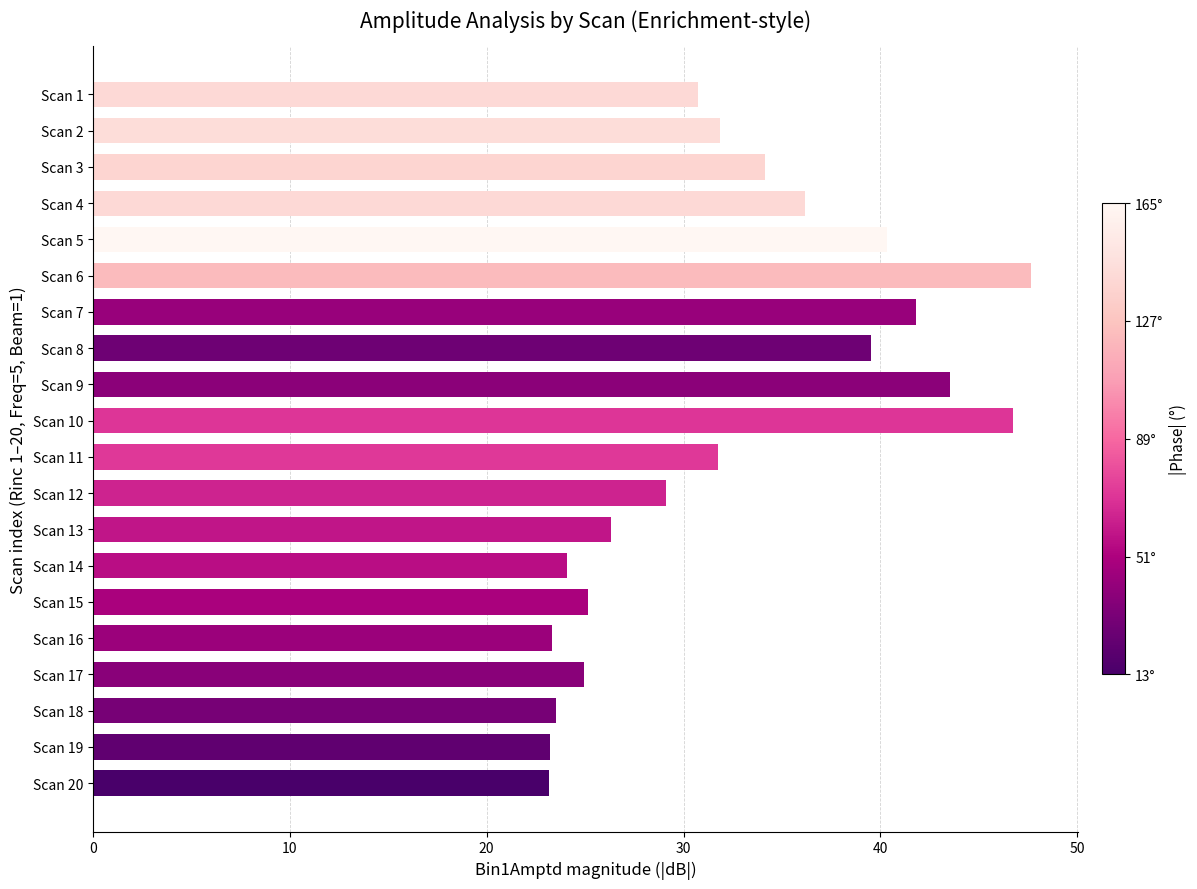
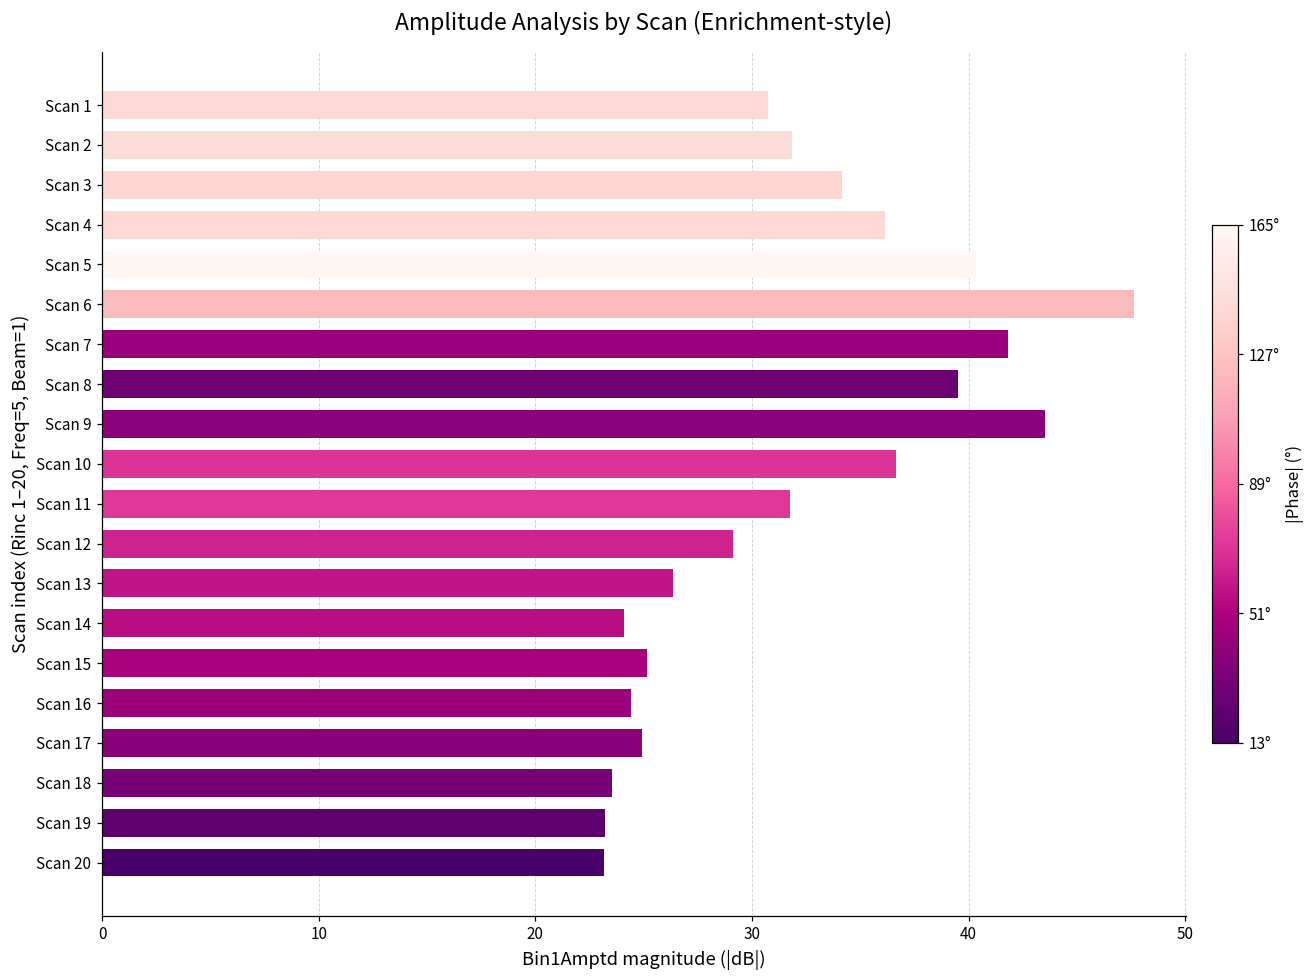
  {
    "Scan 1": 30.7,
    "Scan 2": 31.9,
    "Scan 3": 34.2,
    "Scan 4": 36.1,
    "Scan 5": 40.3,
    "Scan 6": 47.7,
    "Scan 7": 41.8,
    "Scan 8": 39.5,
    "Scan 9": 43.5,
-   "Scan 10": 46.7,
+   "Scan 10": 36.6,
    "Scan 11": 31.7,
    "Scan 12": 29.1,
    "Scan 13": 26.3,
    "Scan 14": 24.1,
    "Scan 15": 25.1,
-   "Scan 16": 23.3,
+   "Scan 16": 24.4,
    "Scan 17": 24.9,
    "Scan 18": 23.5,
    "Scan 19": 23.2,
    "Scan 20": 23.1
  }
